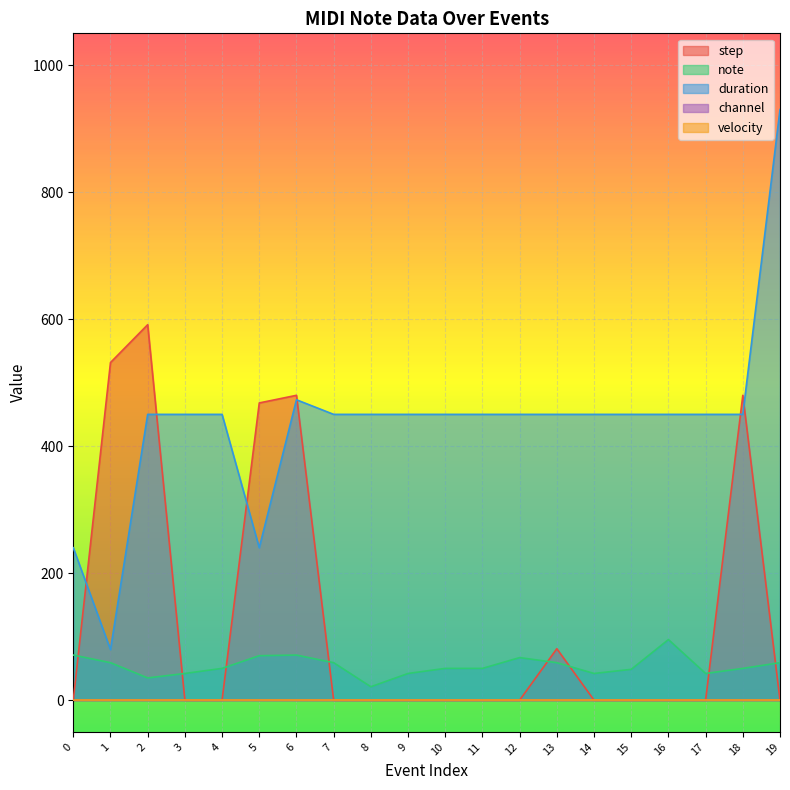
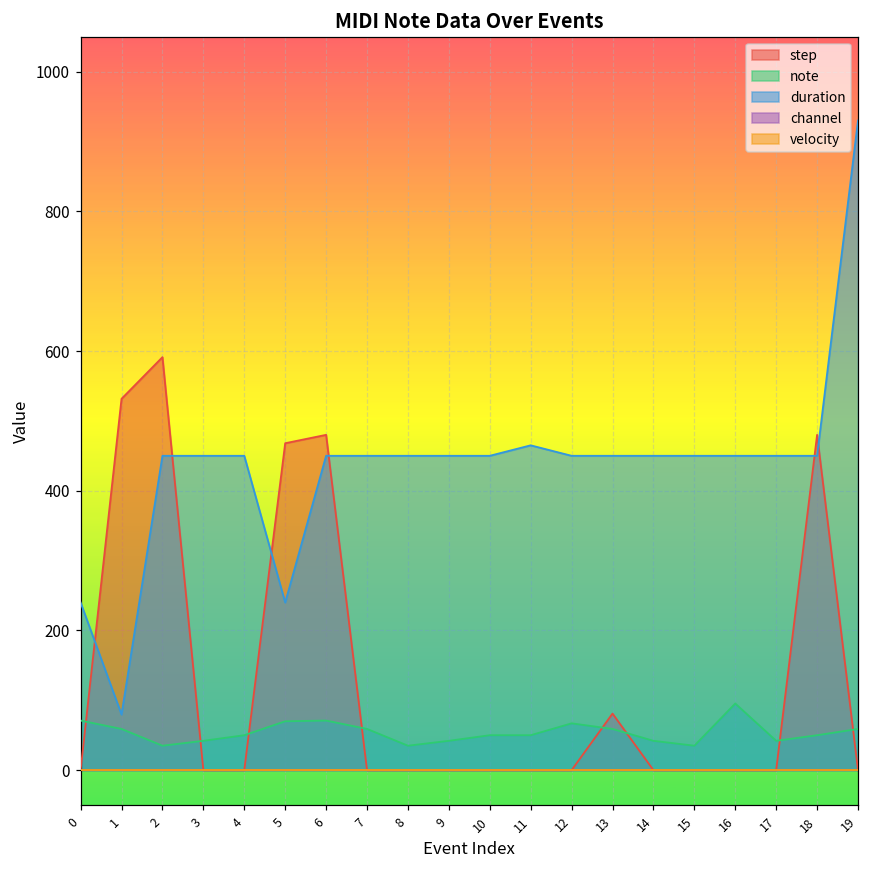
  {
    "step": {
      "1": 530,
      "2": 590,
      "5": 470,
      "6": 480,
      "13": 80,
      "18": 480
    },
    "note": {
      "0": 70,
      "1": 60,
      "2": 40,
      "3": 40,
      "4": 50,
      "5": 70,
      "6": 70,
      "7": 60,
-     "8": 20,
+     "8": 40,
      "9": 40,
      "10": 50,
      "11": 50,
      "12": 70,
      "13": 60,
      "14": 40,
-     "15": 50,
+     "15": 40,
      "16": 100,
      "17": 40,
      "18": 50,
      "19": 60
    },
    "duration": {
      "0": 240,
      "1": 80,
      "2": 450,
      "3": 450,
      "4": 450,
      "5": 240,
-     "6": 470,
+     "6": 450,
      "7": 450,
      "8": 450,
      "9": 450,
      "10": 450,
-     "11": 450,
+     "11": 470,
      "12": 450,
      "13": 450,
      "14": 450,
      "15": 450,
      "16": 450,
      "17": 450,
      "18": 450,
      "19": 930
    },
    "velocity": {
      "1": 0,
      "2": 0,
      "5": 0,
      "6": 0,
      "13": 0,
      "18": 0
    }
  }
